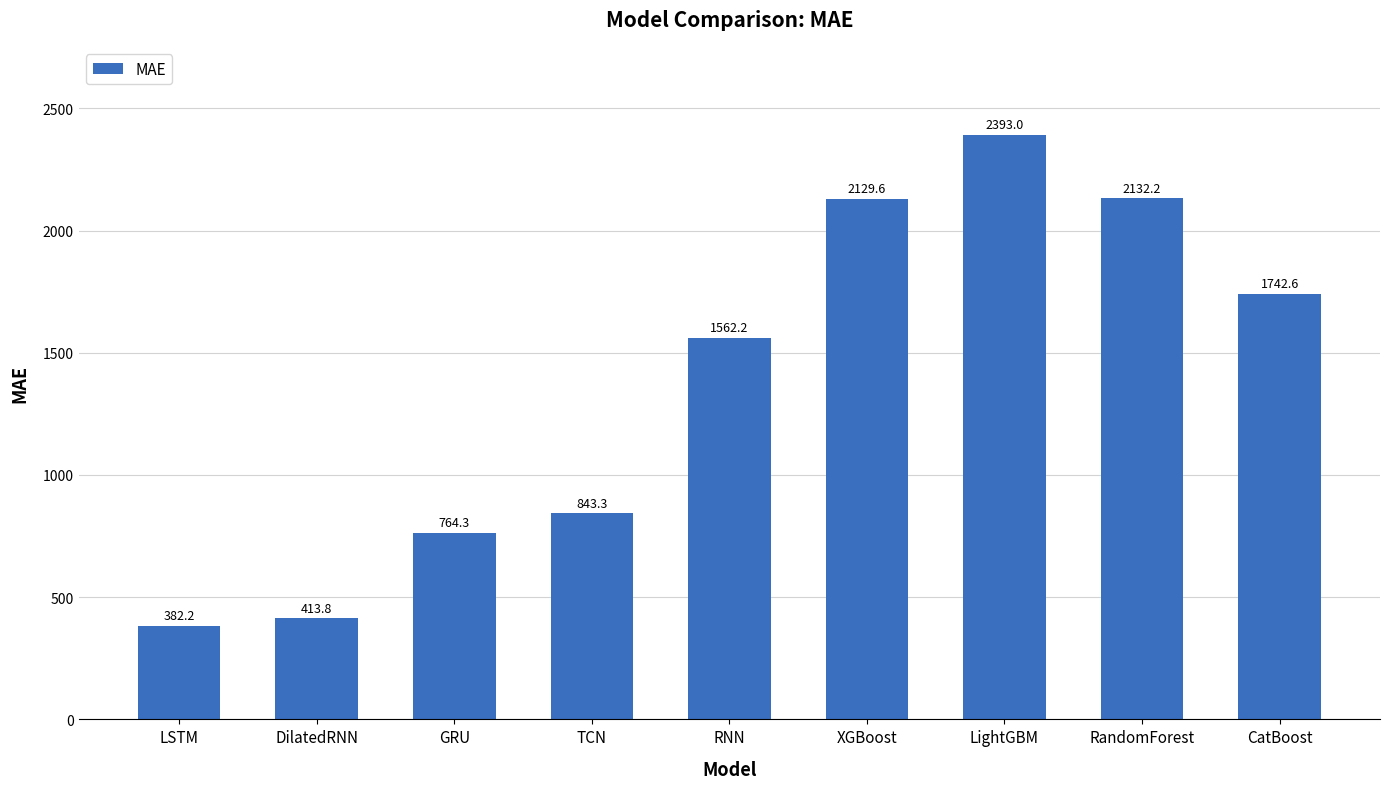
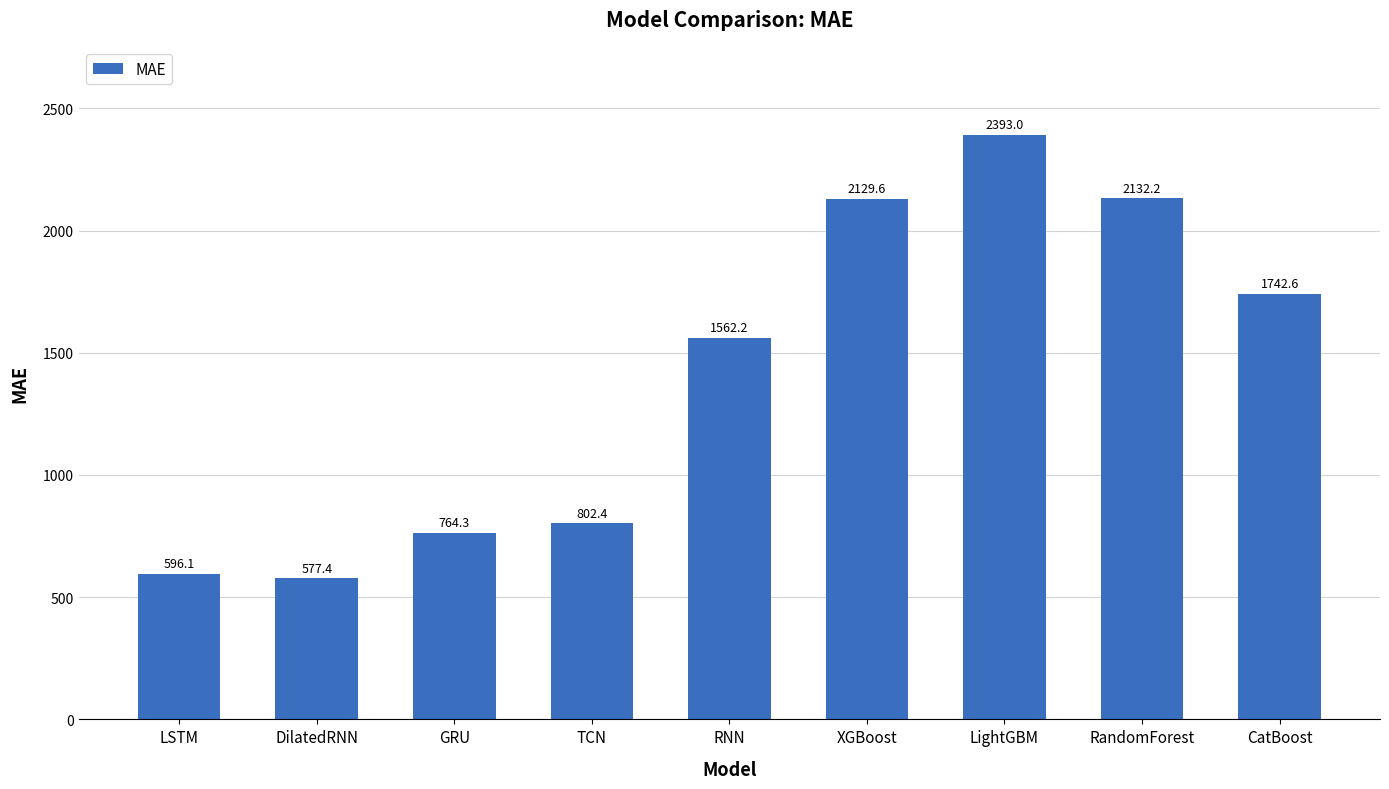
  {
-   "LSTM": 382.2,
-   "DilatedRNN": 413.8,
+   "LSTM": 596.1,
+   "DilatedRNN": 577.4,
    "GRU": 764.3,
-   "TCN": 843.3,
+   "TCN": 802.4,
    "RNN": 1562.2,
    "XGBoost": 2129.6,
    "LightGBM": 2393.0,
    "RandomForest": 2132.2,
    "CatBoost": 1742.6
  }
